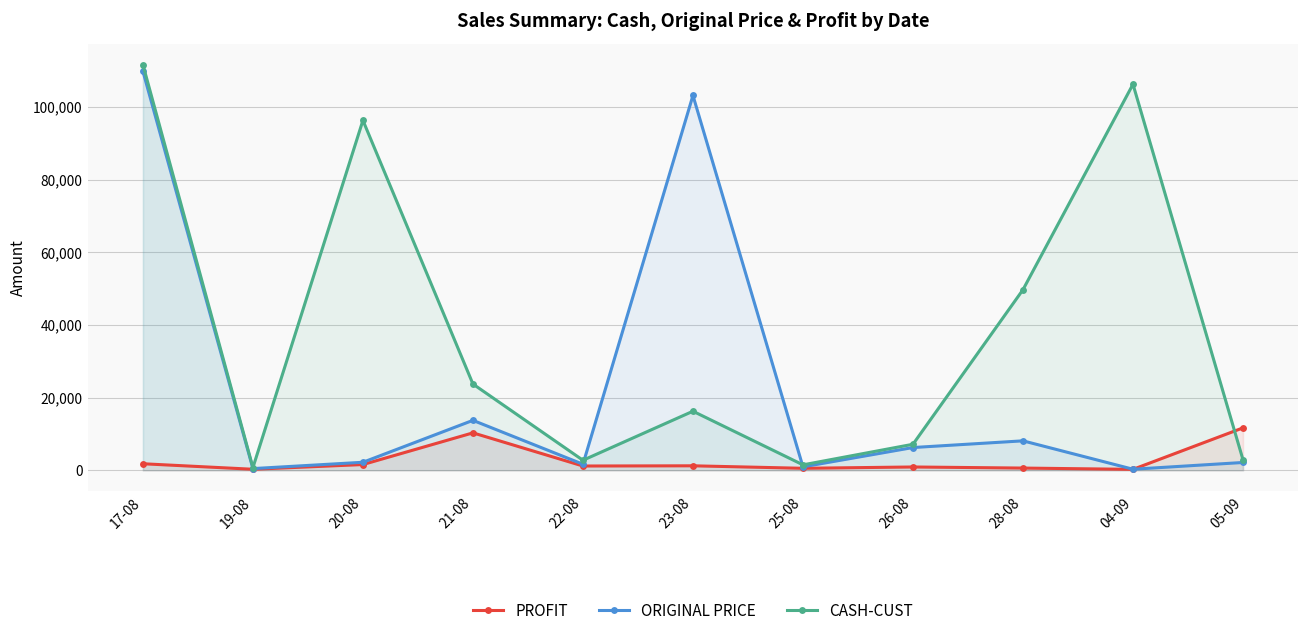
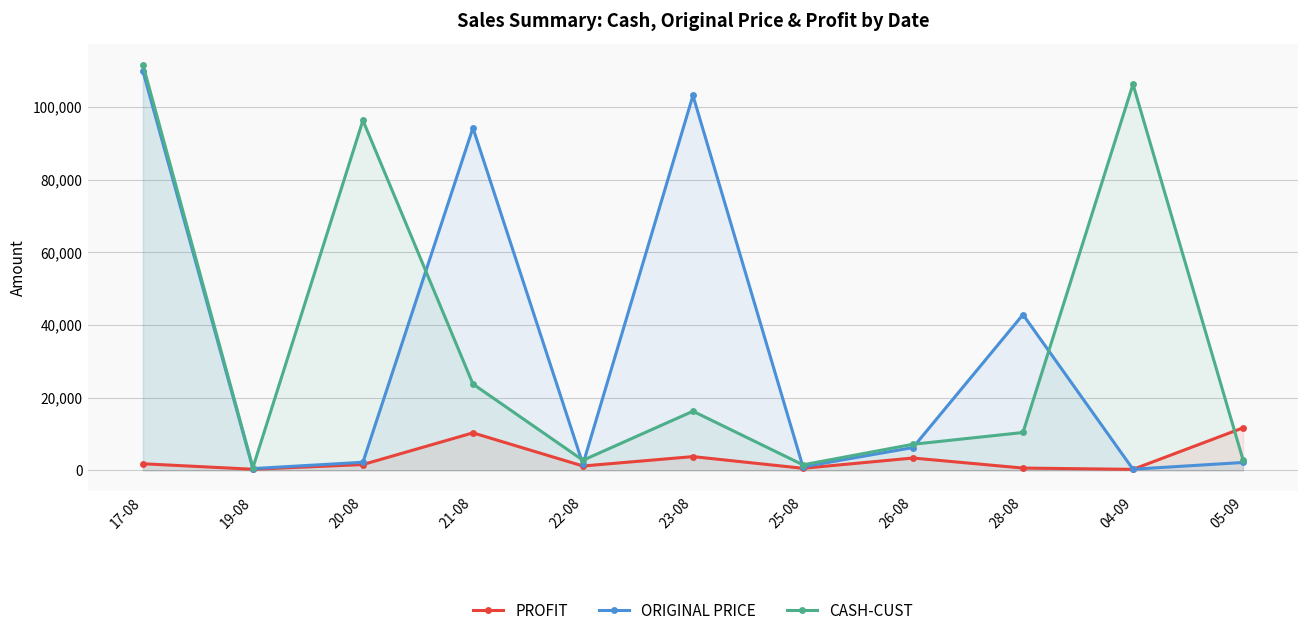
  {
    "PROFIT": {
      "17-08": "2,000",
      "21-08": "10,000",
-     "23-08": "1,000",
-     "26-08": "1,000",
+     "23-08": "4,000",
+     "26-08": "3,000",
      "28-08": "1,000",
      "05-09": "12,000"
    },
    "ORIGINAL PRICE": {
      "17-08": "110,000",
-     "21-08": "14,000",
+     "21-08": "94,000",
      "23-08": "103,000",
      "26-08": "6,000",
-     "28-08": "8,000"
+     "28-08": "43,000"
    },
    "CASH-CUST": {
      "17-08": "112,000",
      "20-08": "96,000",
      "21-08": "24,000",
      "22-08": "3,000",
      "23-08": "16,000",
      "26-08": "7,000",
-     "28-08": "50,000",
+     "28-08": "10,000",
      "04-09": "106,000"
    }
  }
